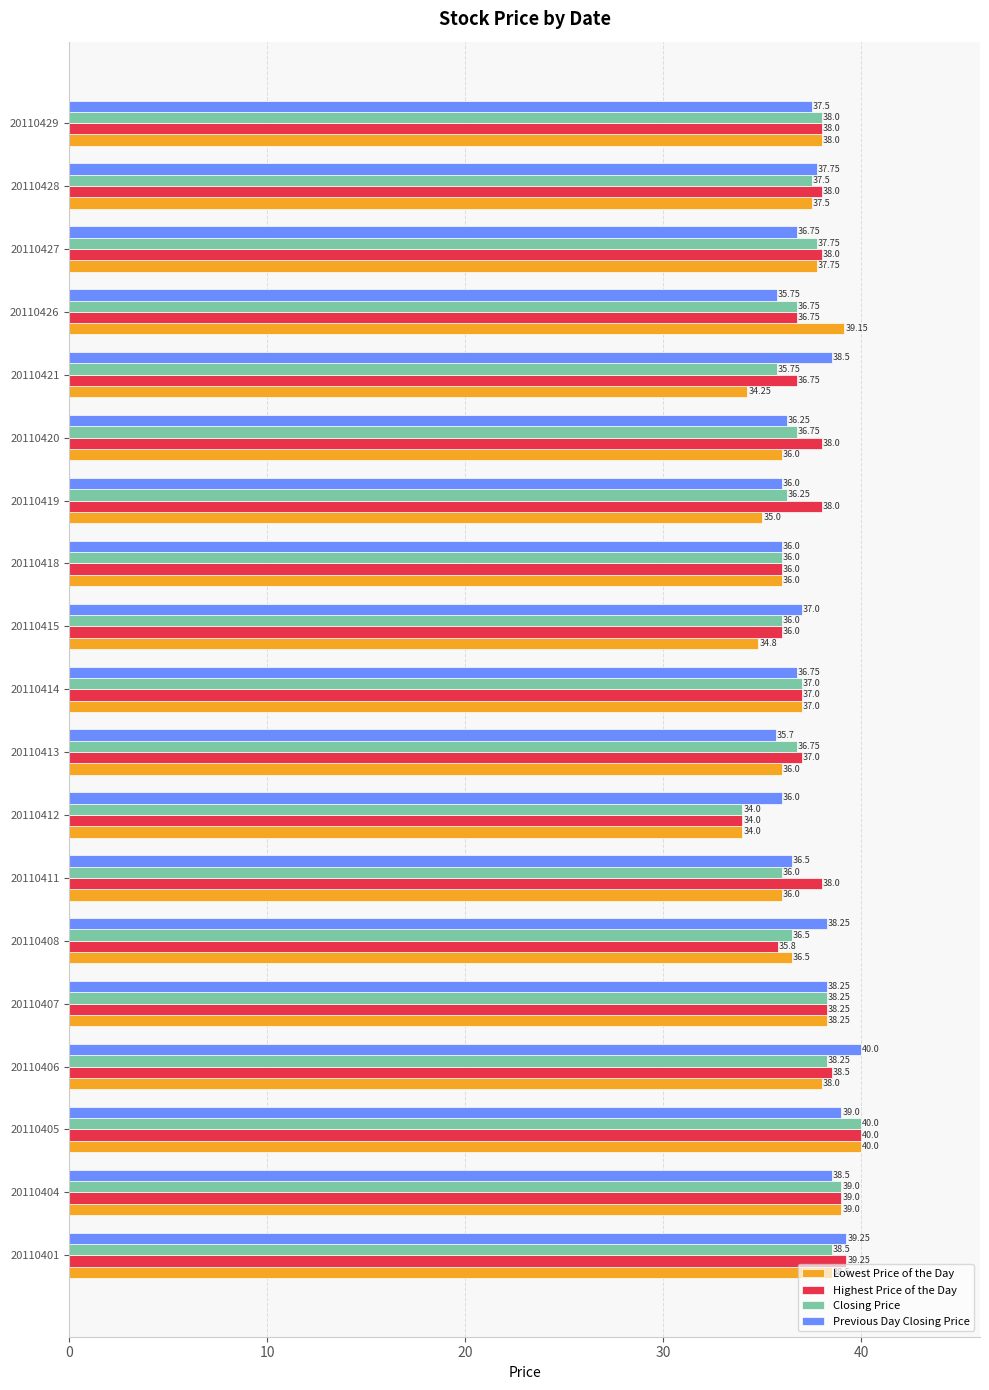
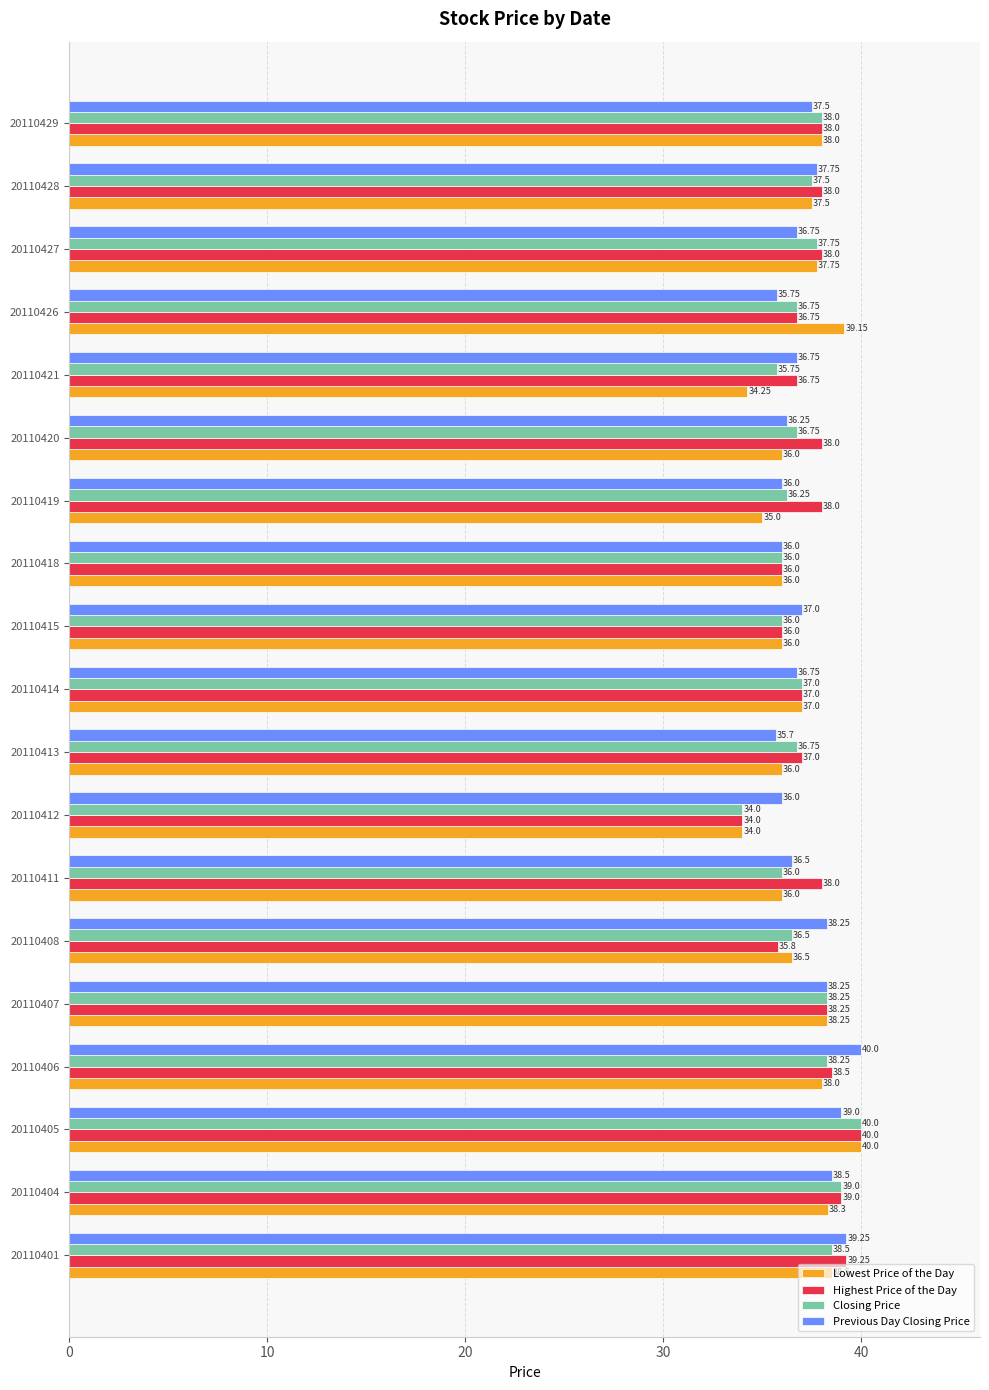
  {
    "Lowest Price of the Day": {
      "20110429": 38.0,
      "20110428": 37.5,
      "20110427": 37.75,
      "20110426": 39.15,
      "20110421": 34.25,
      "20110420": 36.0,
      "20110419": 35.0,
      "20110418": 36.0,
-     "20110415": 34.8,
+     "20110415": 36.0,
      "20110414": 37.0,
      "20110413": 36.0,
      "20110412": 34.0,
      "20110411": 36.0,
      "20110408": 36.5,
      "20110407": 38.25,
      "20110406": 38.0,
      "20110405": 40.0,
-     "20110404": 39.0
+     "20110404": 38.3
    },
    "Highest Price of the Day": {
      "20110429": 38.0,
      "20110428": 38.0,
      "20110427": 38.0,
      "20110426": 36.75,
      "20110421": 36.75,
      "20110420": 38.0,
      "20110419": 38.0,
      "20110418": 36.0,
      "20110415": 36.0,
      "20110414": 37.0,
      "20110413": 37.0,
      "20110412": 34.0,
      "20110411": 38.0,
      "20110408": 35.8,
      "20110407": 38.25,
      "20110406": 38.5,
      "20110405": 40.0,
      "20110404": 39.0
    },
    "Closing Price": {
      "20110429": 38.0,
      "20110428": 37.5,
      "20110427": 37.75,
      "20110426": 36.75,
      "20110421": 35.75,
      "20110420": 36.75,
      "20110419": 36.25,
      "20110418": 36.0,
      "20110415": 36.0,
      "20110414": 37.0,
      "20110413": 36.75,
      "20110412": 34.0,
      "20110411": 36.0,
      "20110408": 36.5,
      "20110407": 38.25,
      "20110406": 38.25,
      "20110405": 40.0,
      "20110404": 39.0,
      "20110401": 38.5
    },
    "Previous Day Closing Price": {
      "20110429": 37.5,
      "20110428": 37.75,
      "20110427": 36.75,
      "20110426": 35.75,
-     "20110421": 38.5,
+     "20110421": 36.75,
      "20110420": 36.25,
      "20110419": 36.0,
      "20110418": 36.0,
      "20110415": 37.0,
      "20110414": 36.75,
      "20110413": 35.7,
      "20110412": 36.0,
      "20110411": 36.5,
      "20110408": 38.25,
      "20110407": 38.25,
      "20110406": 40.0,
      "20110405": 39.0,
      "20110404": 38.5,
      "20110401": 39.25
    }
  }
